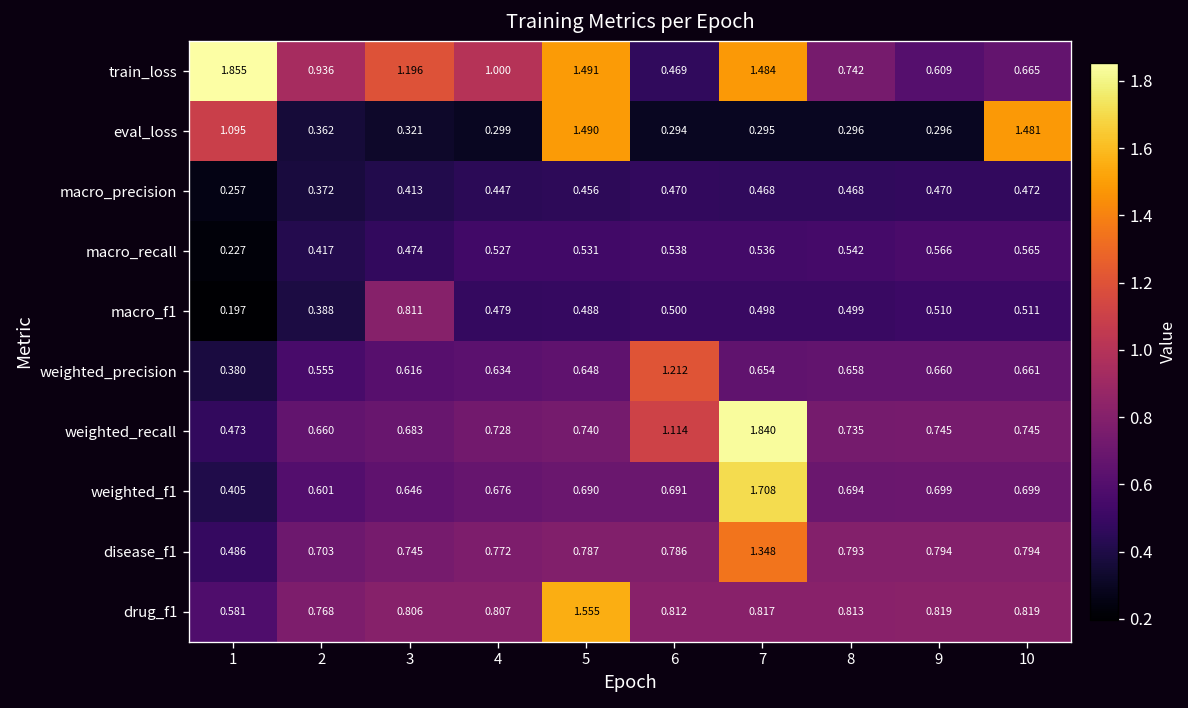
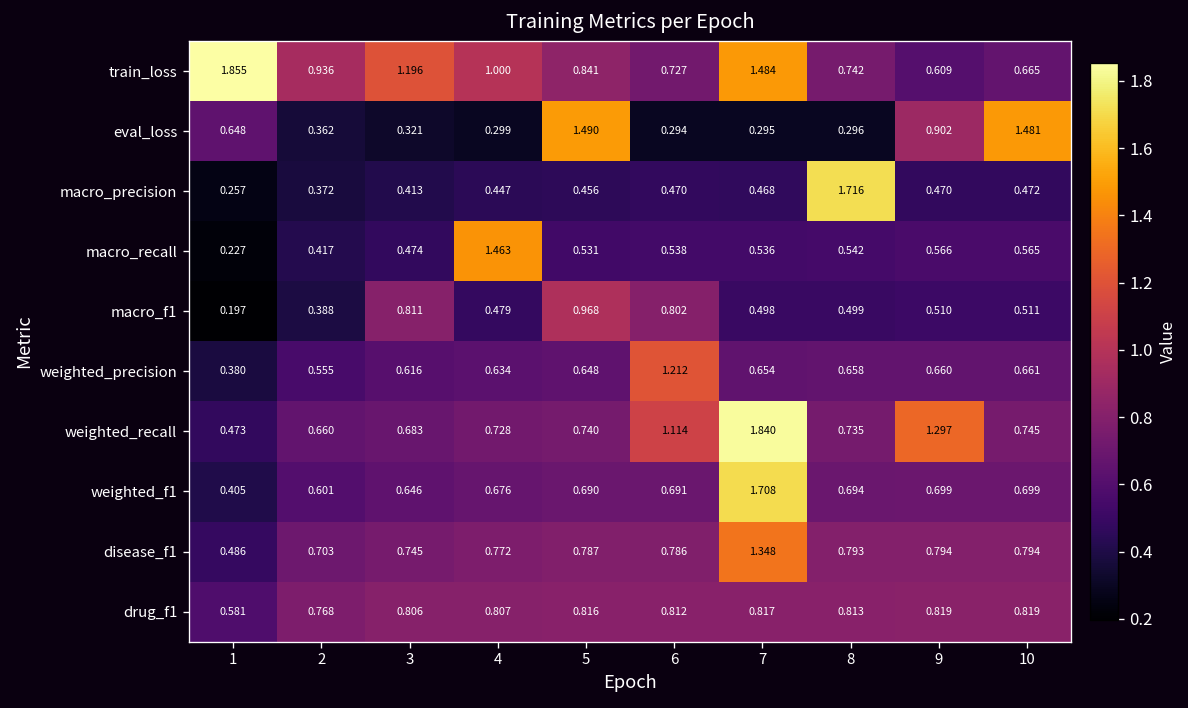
  {
    "train_loss": {
      "1": 1.855,
      "2": 0.936,
      "3": 1.196,
      "4": 1.000,
-     "5": 1.491,
-     "6": 0.469,
+     "5": 0.841,
+     "6": 0.727,
      "7": 1.484,
      "8": 0.742,
      "9": 0.609,
      "10": 0.665
    },
    "eval_loss": {
-     "1": 1.095,
+     "1": 0.648,
      "2": 0.362,
      "3": 0.321,
      "4": 0.299,
      "5": 1.490,
      "6": 0.294,
      "7": 0.295,
      "8": 0.296,
-     "9": 0.296,
+     "9": 0.902,
      "10": 1.481
    },
    "macro_precision": {
      "1": 0.257,
      "2": 0.372,
      "3": 0.413,
      "4": 0.447,
      "5": 0.456,
      "6": 0.470,
      "7": 0.468,
-     "8": 0.468,
+     "8": 1.716,
      "9": 0.470,
      "10": 0.472
    },
    "macro_recall": {
      "1": 0.227,
      "2": 0.417,
      "3": 0.474,
-     "4": 0.527,
+     "4": 1.463,
      "5": 0.531,
      "6": 0.538,
      "7": 0.536,
      "8": 0.542,
      "9": 0.566,
      "10": 0.565
    },
    "macro_f1": {
      "1": 0.197,
      "2": 0.388,
      "3": 0.811,
      "4": 0.479,
-     "5": 0.488,
-     "6": 0.500,
+     "5": 0.968,
+     "6": 0.802,
      "7": 0.498,
      "8": 0.499,
      "9": 0.510,
      "10": 0.511
    },
    "weighted_precision": {
      "1": 0.380,
      "2": 0.555,
      "3": 0.616,
      "4": 0.634,
      "5": 0.648,
      "6": 1.212,
      "7": 0.654,
      "8": 0.658,
      "9": 0.660,
      "10": 0.661
    },
    "weighted_recall": {
      "1": 0.473,
      "2": 0.660,
      "3": 0.683,
      "4": 0.728,
      "5": 0.740,
      "6": 1.114,
      "7": 1.840,
      "8": 0.735,
-     "9": 0.745,
+     "9": 1.297,
      "10": 0.745
    },
    "weighted_f1": {
      "1": 0.405,
      "2": 0.601,
      "3": 0.646,
      "4": 0.676,
      "5": 0.690,
      "6": 0.691,
      "7": 1.708,
      "8": 0.694,
      "9": 0.699,
      "10": 0.699
    },
    "disease_f1": {
      "1": 0.486,
      "2": 0.703,
      "3": 0.745,
      "4": 0.772,
      "5": 0.787,
      "6": 0.786,
      "7": 1.348,
      "8": 0.793,
      "9": 0.794,
      "10": 0.794
    },
    "drug_f1": {
      "1": 0.581,
      "2": 0.768,
      "3": 0.806,
      "4": 0.807,
-     "5": 1.555,
+     "5": 0.816,
      "6": 0.812,
      "7": 0.817,
      "8": 0.813,
      "9": 0.819,
      "10": 0.819
    }
  }
